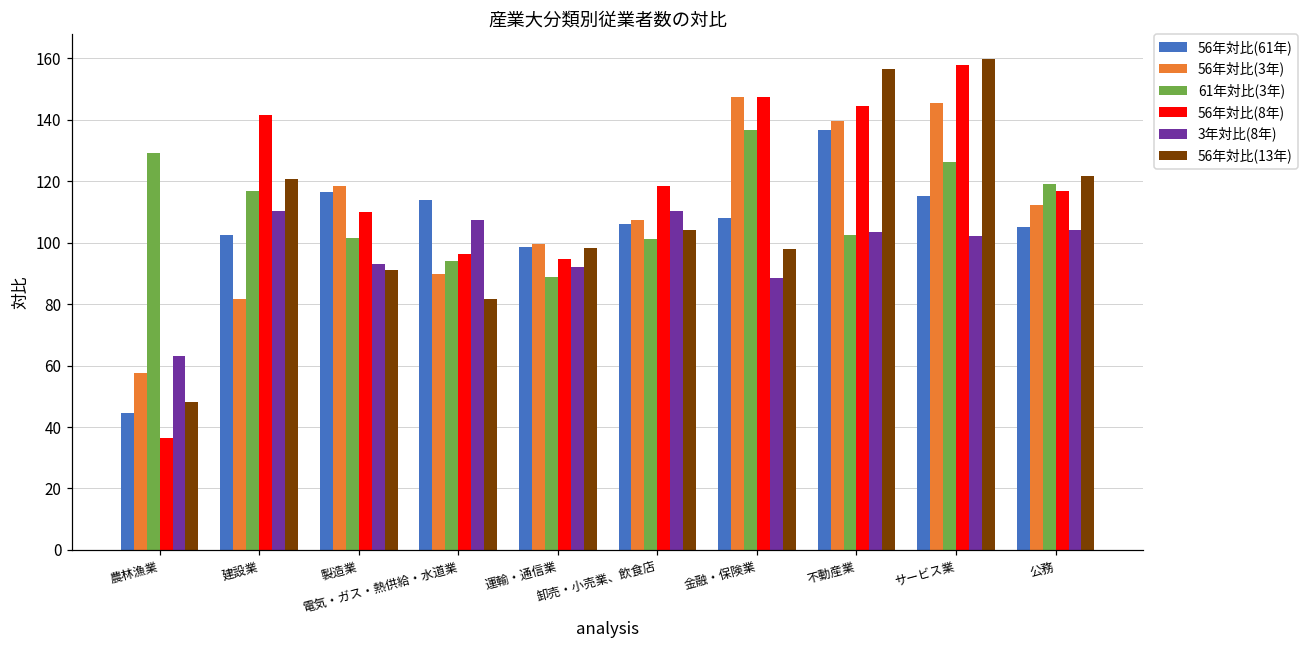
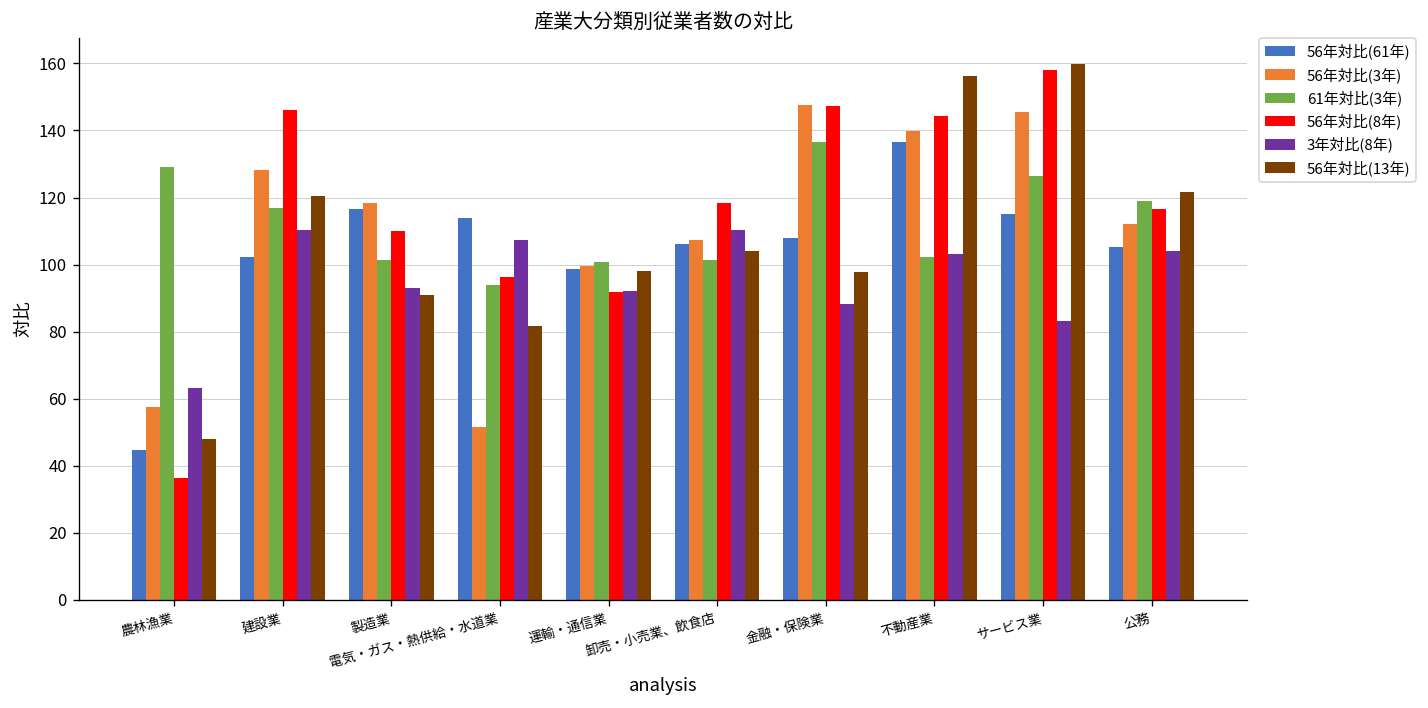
  {
    "56年対比(61年)": {
      "農林漁業": 45,
      "建設業": 102,
      "製造業": 117,
      "電気・ガス・熱供給・水道業": 114,
      "運輸・通信業": 99,
      "卸売・小売業、飲食店": 106,
      "金融・保険業": 108,
      "不動産業": 137,
      "サービス業": 115,
      "公務": 105
    },
    "56年対比(3年)": {
      "農林漁業": 58,
-     "建設業": 82,
+     "建設業": 128,
      "製造業": 118,
-     "電気・ガス・熱供給・水道業": 90,
+     "電気・ガス・熱供給・水道業": 52,
      "運輸・通信業": 100,
      "卸売・小売業、飲食店": 107,
      "金融・保険業": 148,
      "不動産業": 140,
      "サービス業": 146,
      "公務": 112
    },
    "61年対比(3年)": {
      "農林漁業": 129,
      "建設業": 117,
      "製造業": 102,
      "電気・ガス・熱供給・水道業": 94,
-     "運輸・通信業": 89,
+     "運輸・通信業": 101,
      "卸売・小売業、飲食店": 101,
      "金融・保険業": 137,
      "不動産業": 102,
      "サービス業": 126,
      "公務": 119
    },
    "56年対比(8年)": {
      "農林漁業": 36,
-     "建設業": 141,
+     "建設業": 146,
      "製造業": 110,
      "電気・ガス・熱供給・水道業": 96,
-     "運輸・通信業": 95,
+     "運輸・通信業": 92,
      "卸売・小売業、飲食店": 119,
      "金融・保険業": 147,
      "不動産業": 144,
      "サービス業": 158,
      "公務": 117
    },
    "3年対比(8年)": {
      "農林漁業": 63,
      "建設業": 110,
      "製造業": 93,
      "電気・ガス・熱供給・水道業": 107,
      "運輸・通信業": 92,
      "卸売・小売業、飲食店": 110,
      "金融・保険業": 88,
      "不動産業": 103,
-     "サービス業": 102,
+     "サービス業": 83,
      "公務": 104
    },
    "56年対比(13年)": {
      "農林漁業": 48,
      "建設業": 121,
      "製造業": 91,
      "電気・ガス・熱供給・水道業": 82,
      "運輸・通信業": 98,
      "卸売・小売業、飲食店": 104,
      "金融・保険業": 98,
      "不動産業": 156,
      "サービス業": 160,
      "公務": 122
    }
  }
